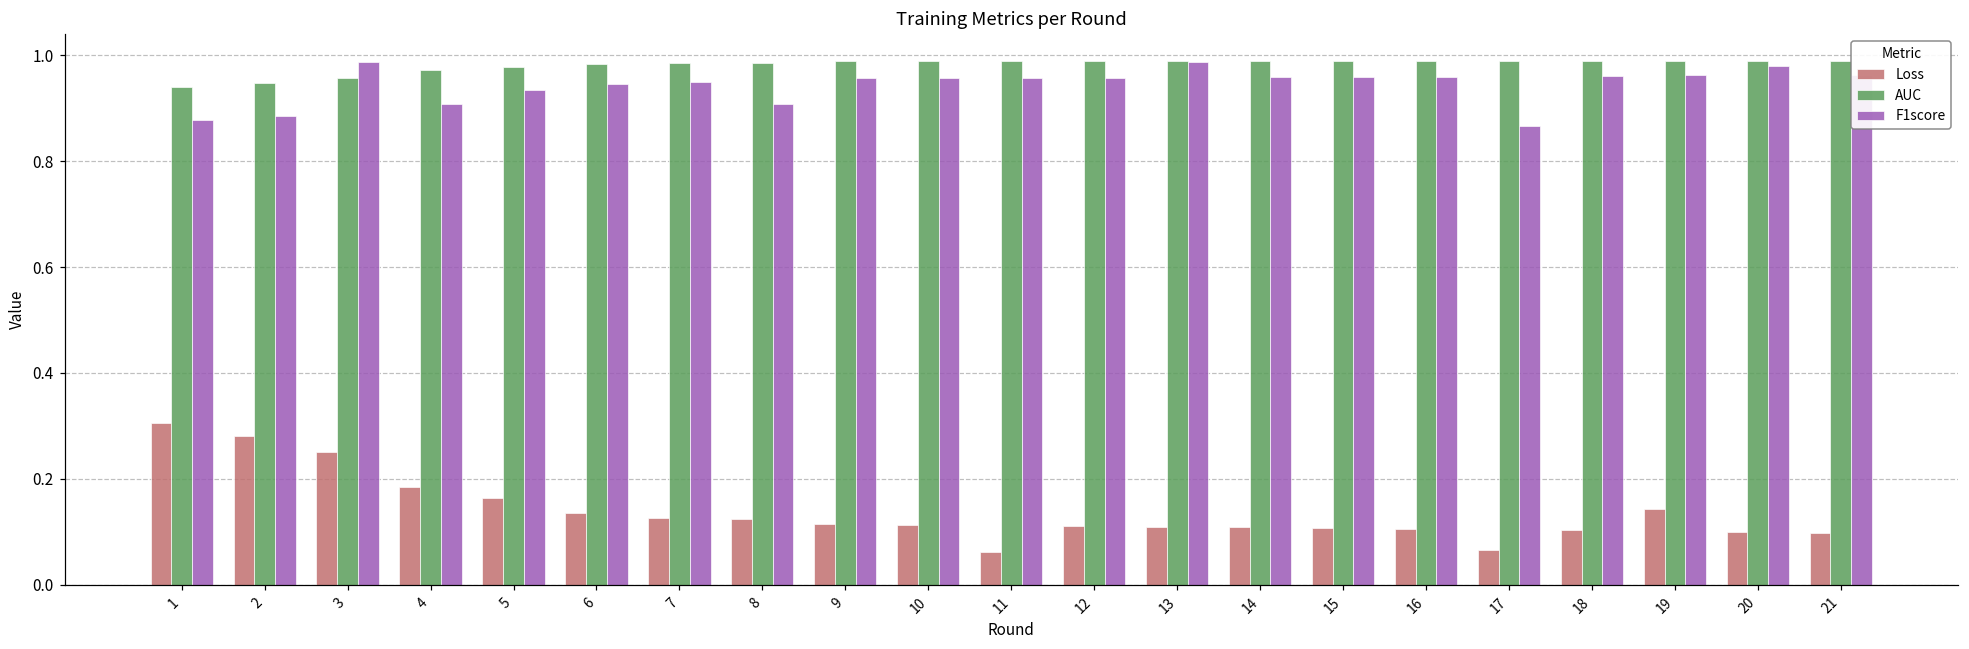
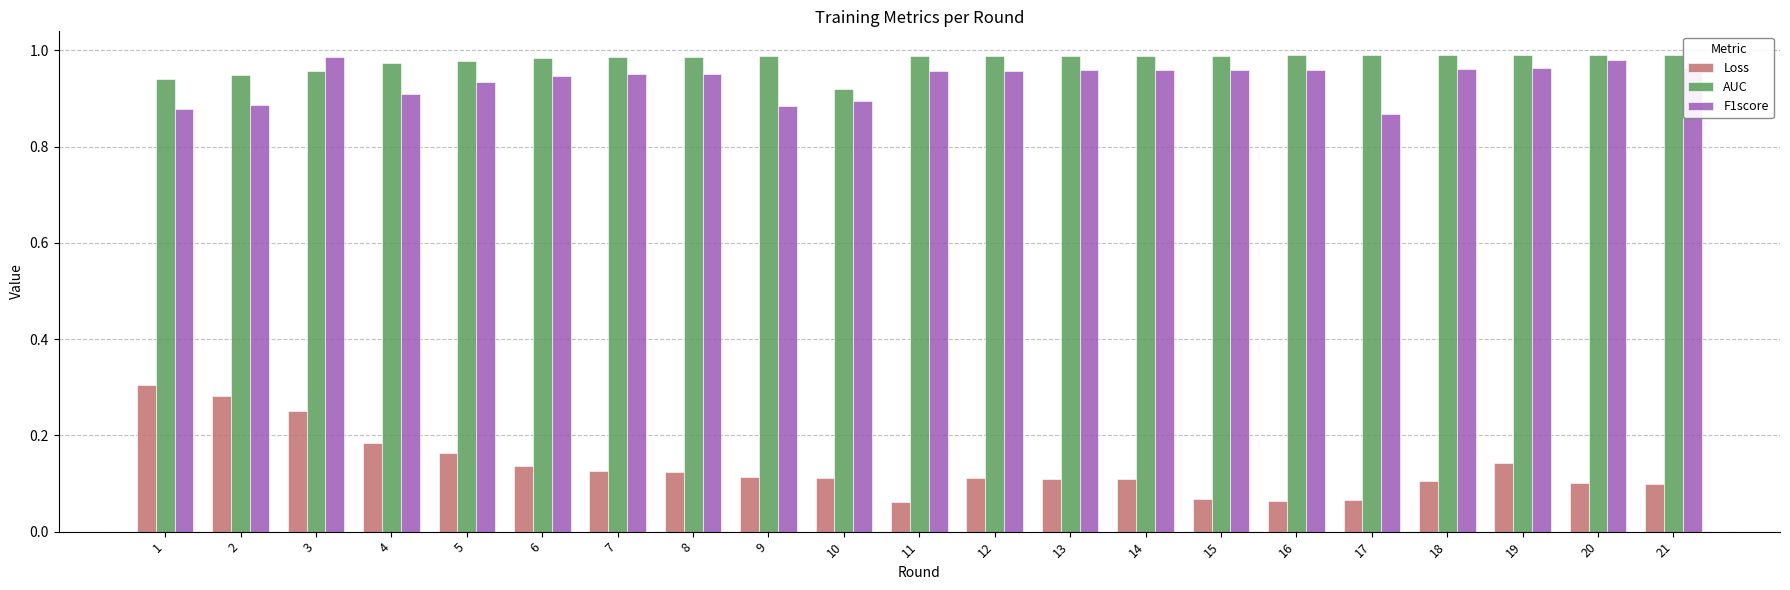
  {
    "Loss": {
      "1": 0.31,
      "2": 0.28,
      "3": 0.25,
      "4": 0.18,
      "5": 0.16,
      "6": 0.14,
      "7": 0.13,
      "8": 0.12,
      "9": 0.11,
      "10": 0.11,
      "11": 0.06,
      "12": 0.11,
      "13": 0.11,
      "14": 0.11,
-     "15": 0.11,
-     "16": 0.11,
+     "15": 0.07,
+     "16": 0.06,
      "17": 0.07,
      "18": 0.10,
      "19": 0.14,
      "20": 0.10,
      "21": 0.10
    },
    "AUC": {
      "1": 0.94,
      "2": 0.95,
      "3": 0.96,
      "4": 0.97,
      "5": 0.98,
      "6": 0.98,
      "7": 0.99,
      "8": 0.99,
      "9": 0.99,
-     "10": 0.99,
+     "10": 0.92,
      "11": 0.99,
      "12": 0.99,
      "13": 0.99,
      "14": 0.99,
      "15": 0.99,
      "16": 0.99,
      "17": 0.99,
      "18": 0.99,
      "19": 0.99,
      "20": 0.99,
      "21": 0.99
    },
    "F1score": {
      "1": 0.88,
      "2": 0.89,
      "3": 0.99,
      "4": 0.91,
      "5": 0.93,
      "6": 0.95,
      "7": 0.95,
-     "8": 0.91,
-     "9": 0.96,
-     "10": 0.96,
+     "8": 0.95,
+     "9": 0.88,
+     "10": 0.89,
      "11": 0.96,
      "12": 0.96,
-     "13": 0.99,
+     "13": 0.96,
      "14": 0.96,
      "15": 0.96,
      "16": 0.96,
      "17": 0.87,
      "18": 0.96,
      "19": 0.96,
      "20": 0.98
    }
  }
